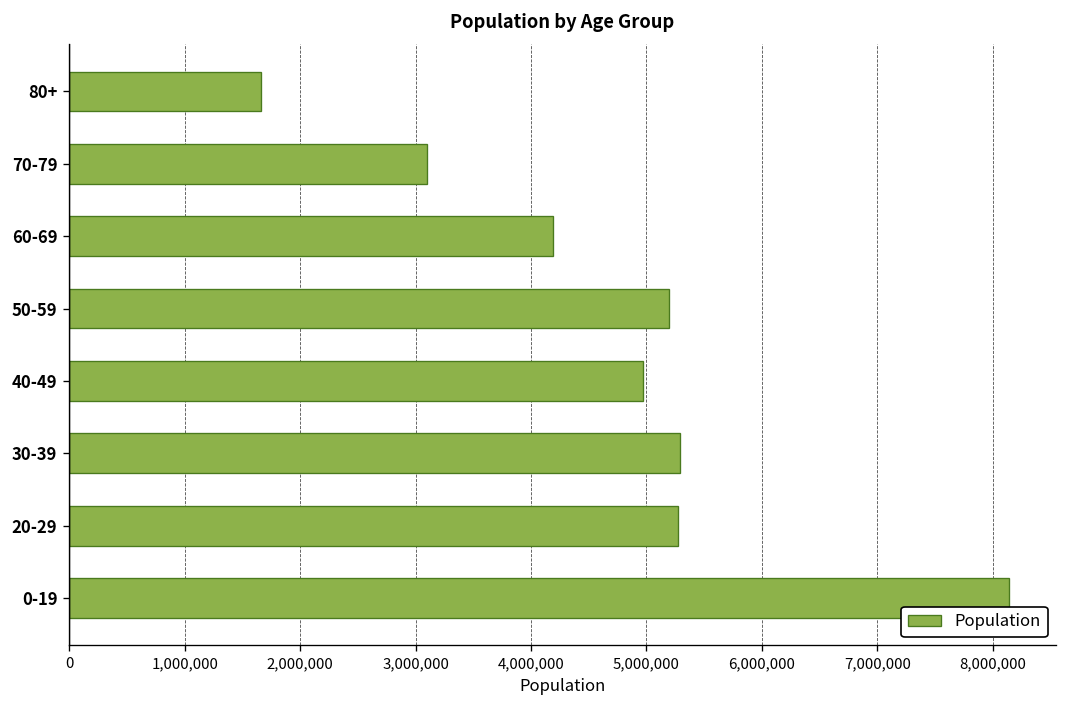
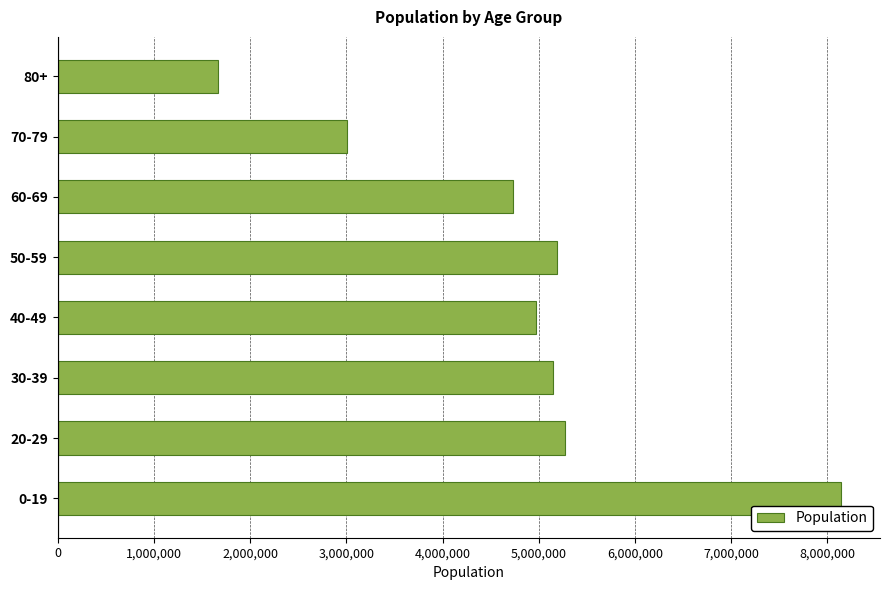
  {
    "80+": "1,700,000",
-   "70-79": "3,100,000",
-   "60-69": "4,200,000",
+   "70-79": "3,000,000",
+   "60-69": "4,700,000",
    "50-59": "5,200,000",
    "40-49": "5,000,000",
-   "30-39": "5,300,000",
+   "30-39": "5,100,000",
    "20-29": "5,300,000",
    "0-19": "8,100,000"
  }
